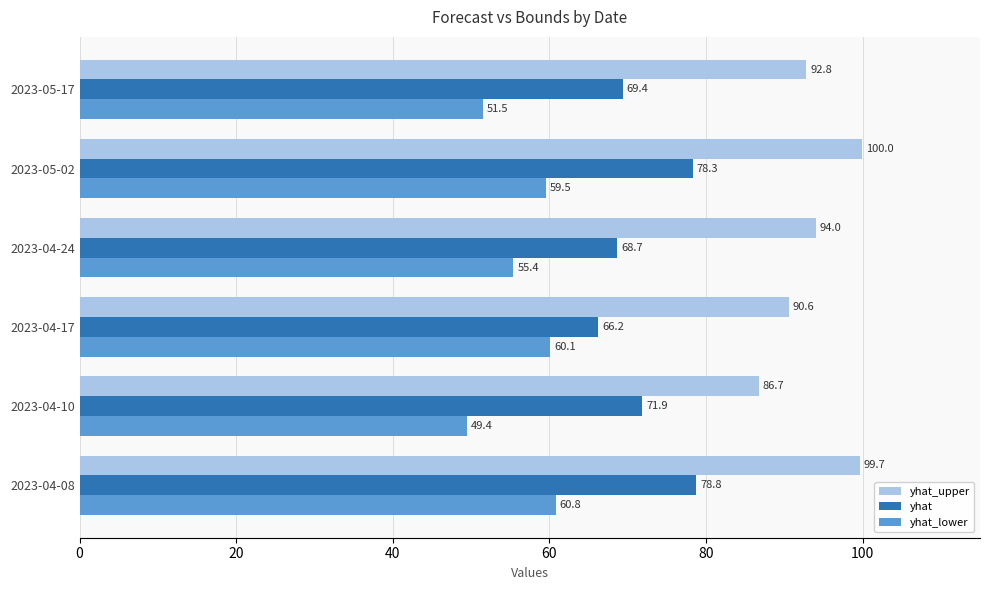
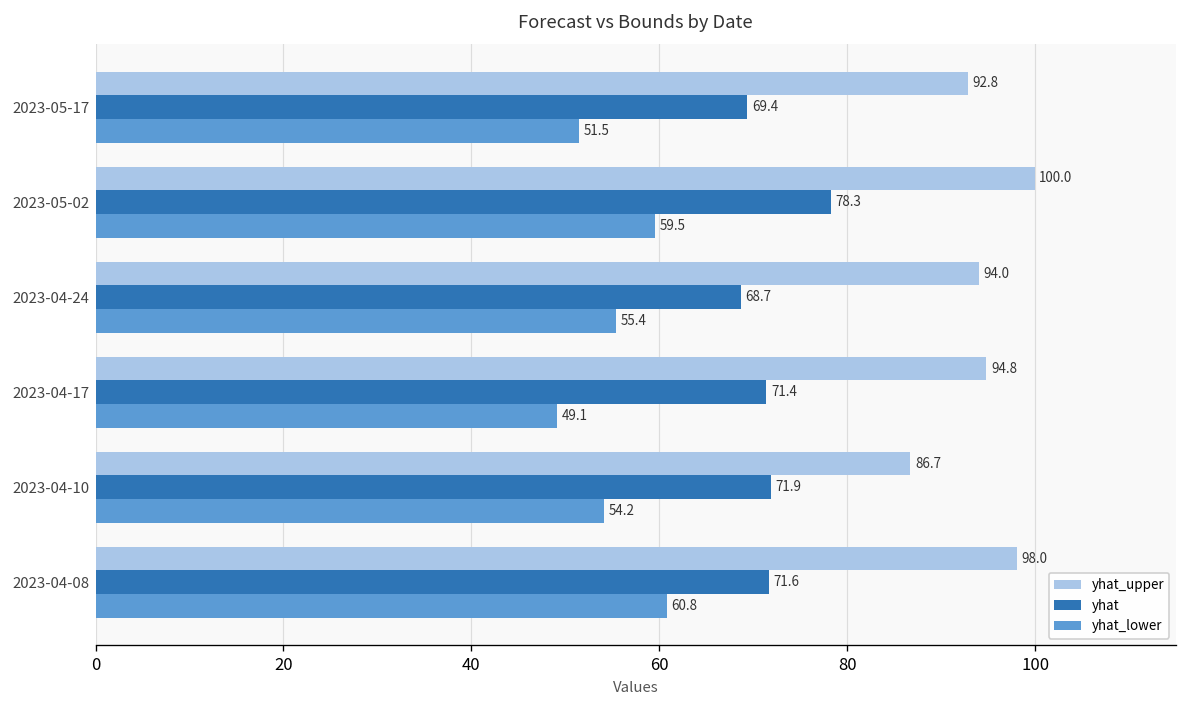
  {
    "yhat_upper": {
      "2023-05-17": 92.8,
      "2023-05-02": 100.0,
      "2023-04-24": 94.0,
-     "2023-04-17": 90.6,
+     "2023-04-17": 94.8,
      "2023-04-10": 86.7,
-     "2023-04-08": 99.7
+     "2023-04-08": 98.0
    },
    "yhat": {
      "2023-05-17": 69.4,
      "2023-05-02": 78.3,
      "2023-04-24": 68.7,
-     "2023-04-17": 66.2,
+     "2023-04-17": 71.4,
      "2023-04-10": 71.9,
-     "2023-04-08": 78.8
+     "2023-04-08": 71.6
    },
    "yhat_lower": {
      "2023-05-17": 51.5,
      "2023-05-02": 59.5,
      "2023-04-24": 55.4,
-     "2023-04-17": 60.1,
-     "2023-04-10": 49.4,
+     "2023-04-17": 49.1,
+     "2023-04-10": 54.2,
      "2023-04-08": 60.8
    }
  }
